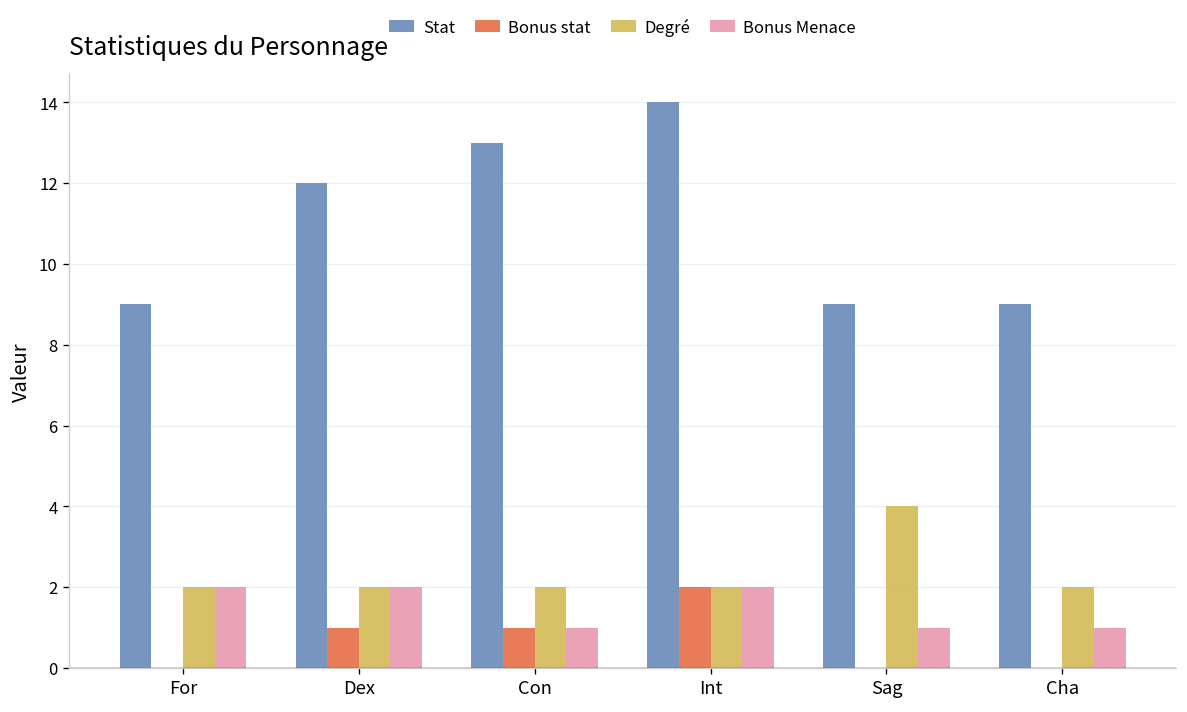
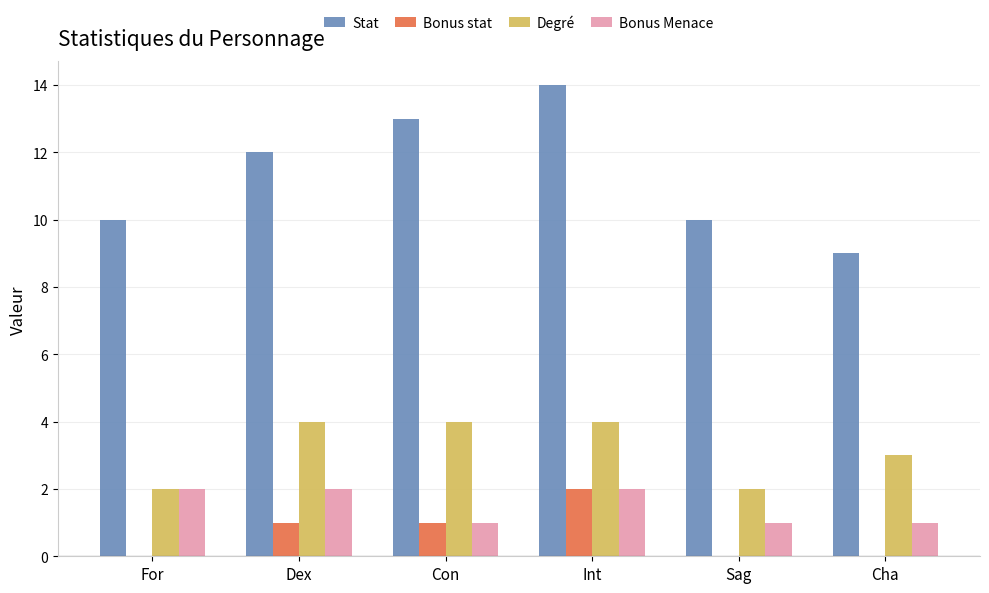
  {
    "Stat": {
-     "For": 9,
+     "For": 10,
      "Dex": 12,
      "Con": 13,
      "Int": 14,
-     "Sag": 9,
+     "Sag": 10,
      "Cha": 9
    },
    "Bonus stat": {
      "For": 0,
      "Dex": 1,
      "Con": 1,
      "Int": 2,
      "Sag": 0,
      "Cha": 0
    },
    "Degré": {
      "For": 2,
-     "Dex": 2,
-     "Con": 2,
-     "Int": 2,
-     "Sag": 4,
-     "Cha": 2
+     "Dex": 4,
+     "Con": 4,
+     "Int": 4,
+     "Sag": 2,
+     "Cha": 3
    },
    "Bonus Menace": {
      "For": 2,
      "Dex": 2,
      "Con": 1,
      "Int": 2,
      "Sag": 1,
      "Cha": 1
    }
  }
